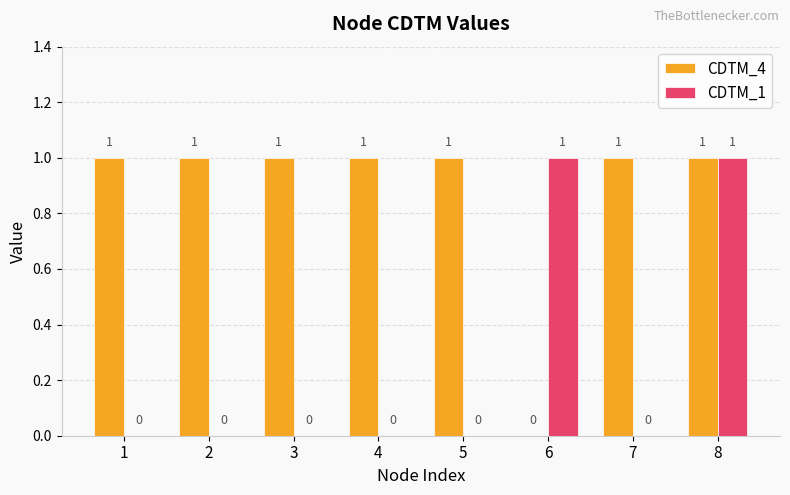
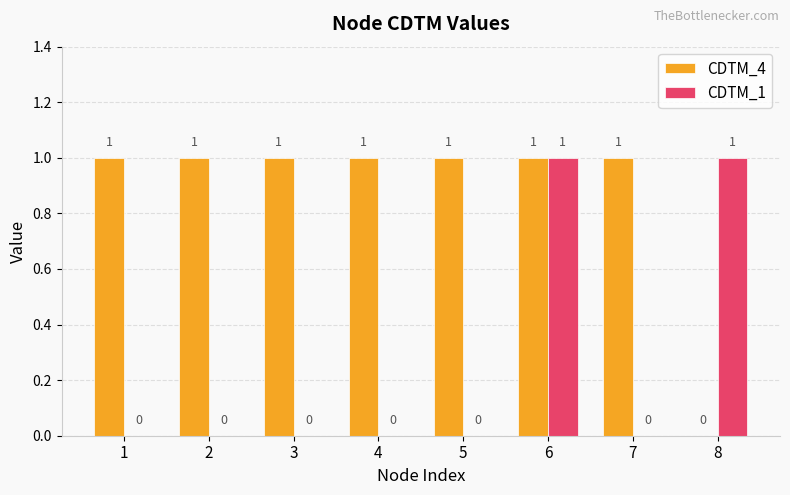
  {
    "CDTM_4": {
      "1": 1,
      "2": 1,
      "3": 1,
      "4": 1,
      "5": 1,
-     "6": 0,
+     "6": 1,
      "7": 1,
-     "8": 1
+     "8": 0
    },
    "CDTM_1": {
      "1": 0,
      "2": 0,
      "3": 0,
      "4": 0,
      "5": 0,
      "6": 1,
      "7": 0,
      "8": 1
    }
  }
